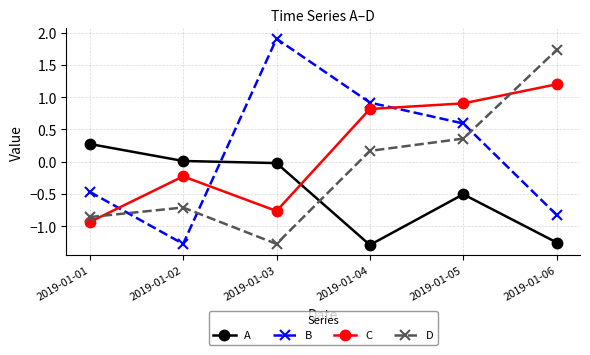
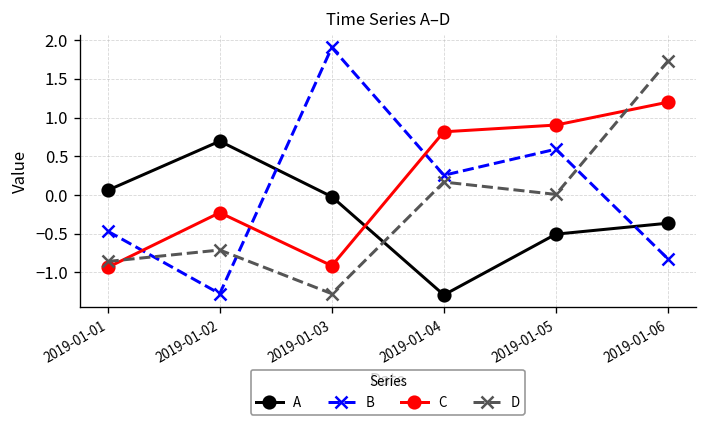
  {
    "A": {
-     "2019-01-01": 0.3,
-     "2019-01-02": 0.0,
+     "2019-01-01": 0.1,
+     "2019-01-02": 0.7,
      "2019-01-03": 0.0,
      "2019-01-04": -1.3,
      "2019-01-05": -0.5,
-     "2019-01-06": -1.3
+     "2019-01-06": -0.4
    },
    "B": {
      "2019-01-01": -0.5,
      "2019-01-02": -1.3,
      "2019-01-03": 1.9,
-     "2019-01-04": 0.9,
+     "2019-01-04": 0.3,
      "2019-01-05": 0.6,
      "2019-01-06": -0.8
    },
    "C": {
      "2019-01-01": -0.9,
      "2019-01-02": -0.2,
-     "2019-01-03": -0.8,
+     "2019-01-03": -0.9,
      "2019-01-04": 0.8,
      "2019-01-05": 0.9,
      "2019-01-06": 1.2
    },
    "D": {
      "2019-01-01": -0.9,
      "2019-01-02": -0.7,
      "2019-01-03": -1.3,
      "2019-01-04": 0.2,
-     "2019-01-05": 0.4,
+     "2019-01-05": 0.0,
      "2019-01-06": 1.7
    }
  }
